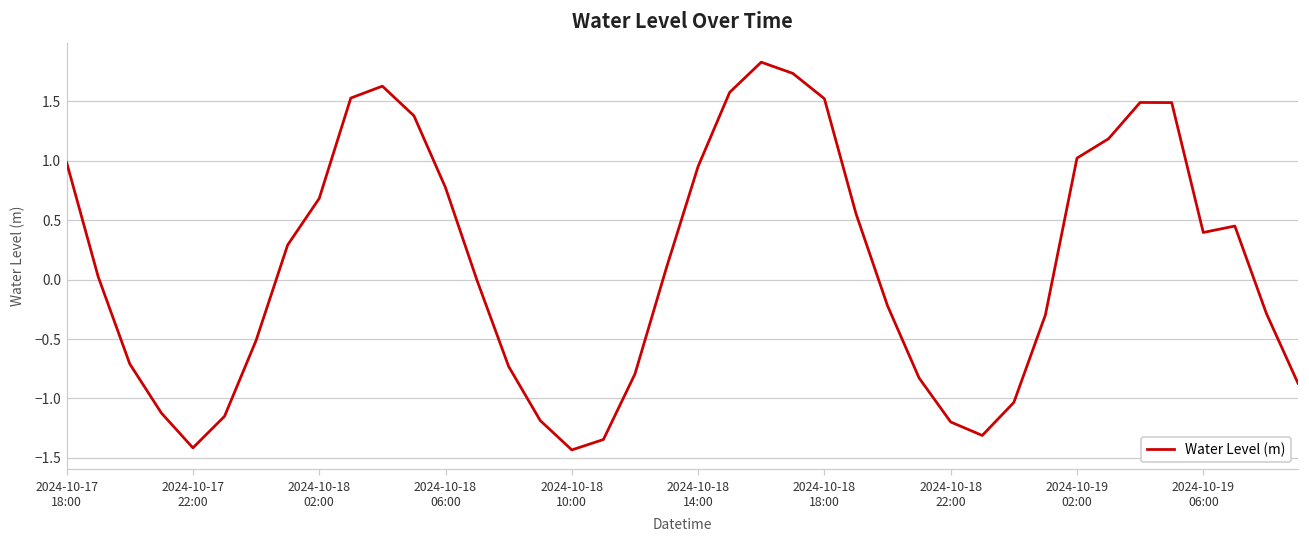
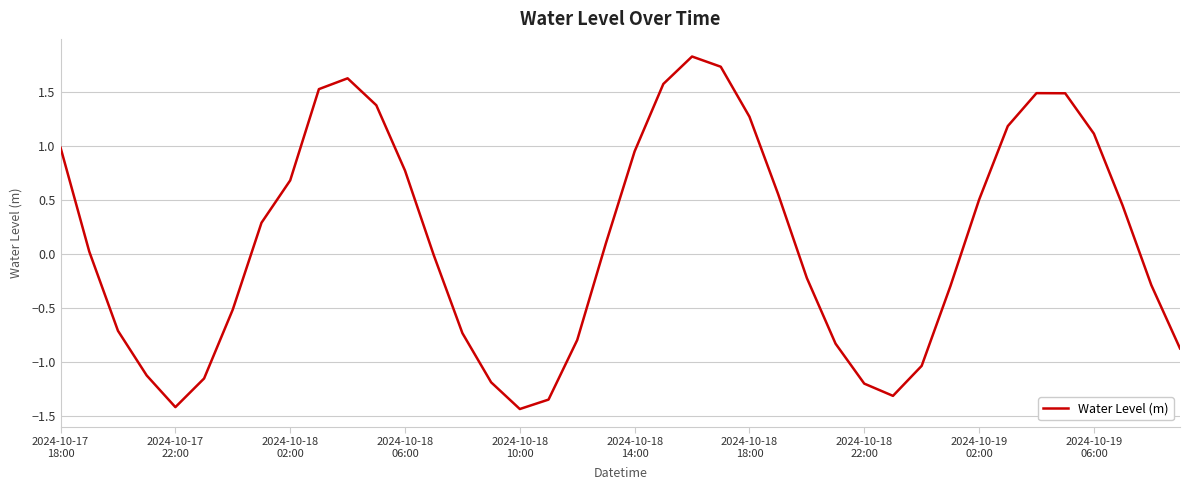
  {
    "2024-10-17 18:00": 0.99,
    "2024-10-17 22:00": -1.42,
    "2024-10-18 02:00": 0.68,
    "2024-10-18 06:00": 0.77,
    "2024-10-18 10:00": -1.43,
    "2024-10-18 14:00": 0.95,
-   "2024-10-18 18:00": 1.52,
+   "2024-10-18 18:00": 1.27,
    "2024-10-18 22:00": -1.20,
-   "2024-10-19 02:00": 1.02,
-   "2024-10-19 06:00": 0.40
+   "2024-10-19 02:00": 0.50,
+   "2024-10-19 06:00": 1.12
  }
